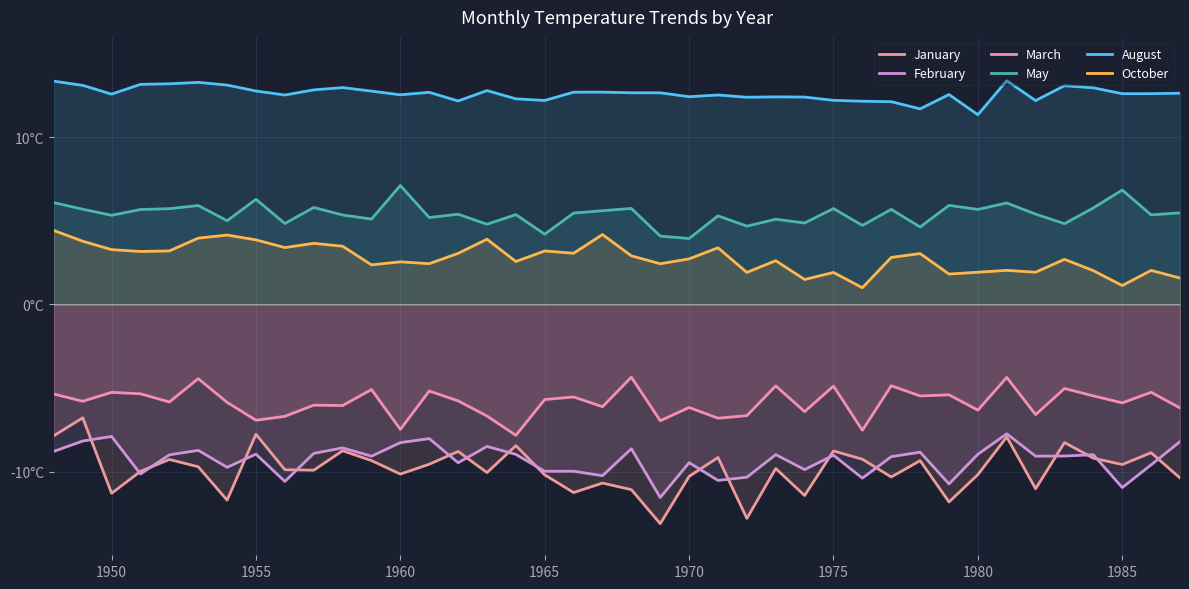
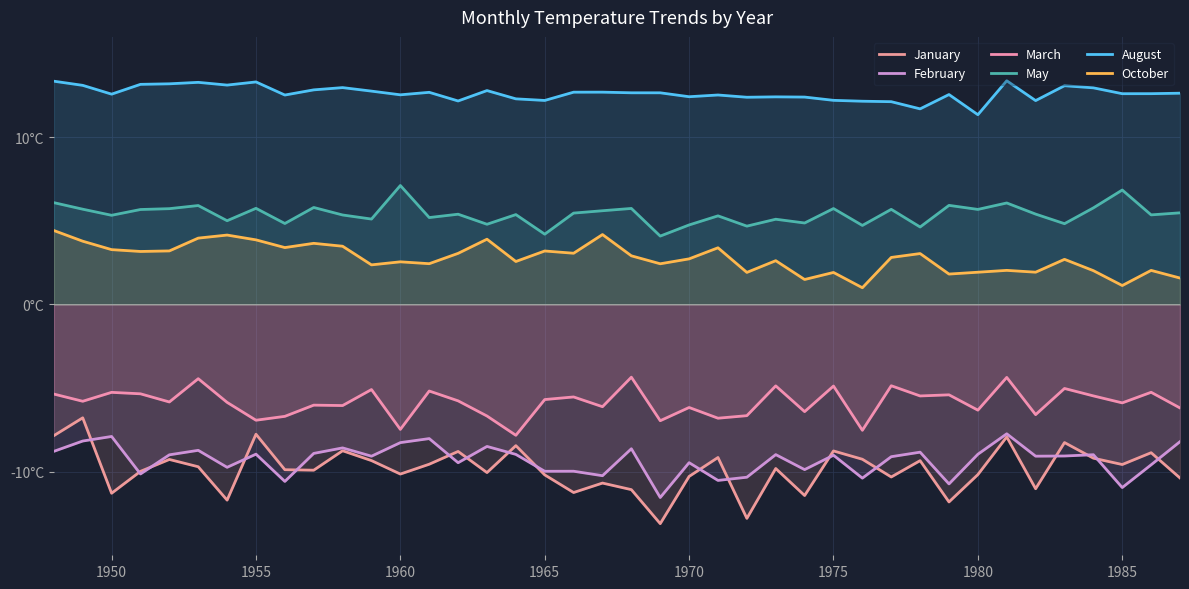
  {
    "May": {
      "1950": "5.3°C",
-     "1955": "6.3°C",
+     "1955": "5.7°C",
      "1960": "7.1°C",
      "1965": "4.2°C",
-     "1970": "3.9°C",
+     "1970": "4.8°C",
      "1975": "5.7°C",
      "1980": "5.7°C",
      "1985": "6.8°C"
    },
    "August": {
      "1950": "12.6°C",
-     "1955": "12.8°C",
+     "1955": "13.3°C",
      "1960": "12.5°C",
      "1965": "12.2°C",
      "1970": "12.4°C",
      "1975": "12.2°C",
      "1980": "11.3°C",
      "1985": "12.6°C"
    },
    "October": {
      "1950": "3.3°C",
      "1955": "3.9°C",
      "1960": "2.5°C",
      "1965": "3.2°C",
      "1970": "2.7°C",
      "1975": "1.9°C",
      "1980": "1.9°C",
      "1985": "1.1°C"
    }
  }
